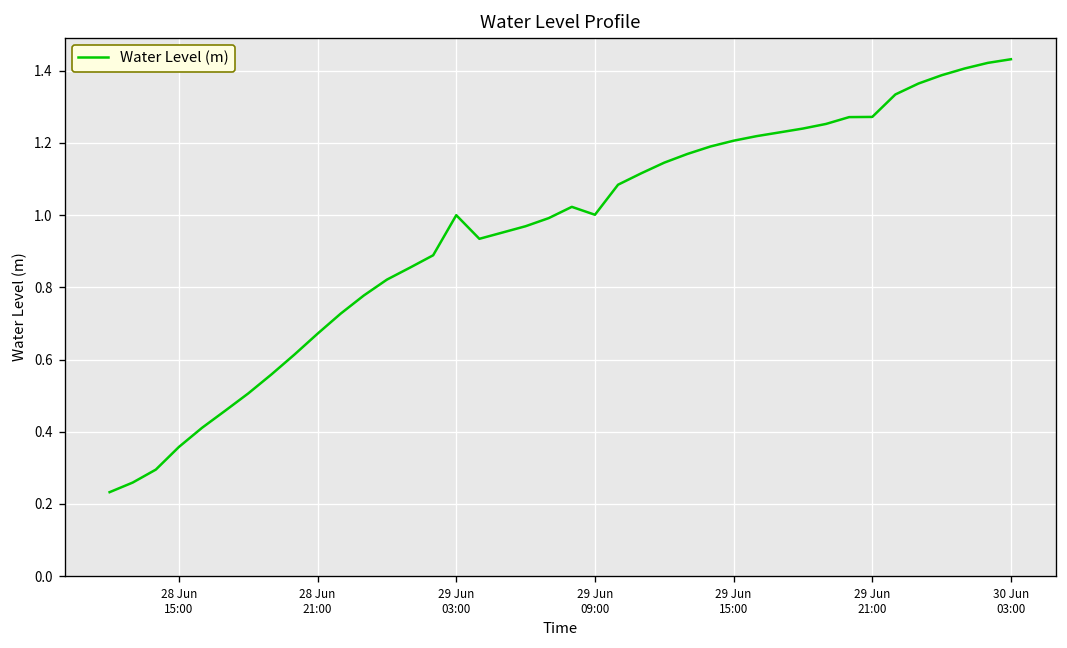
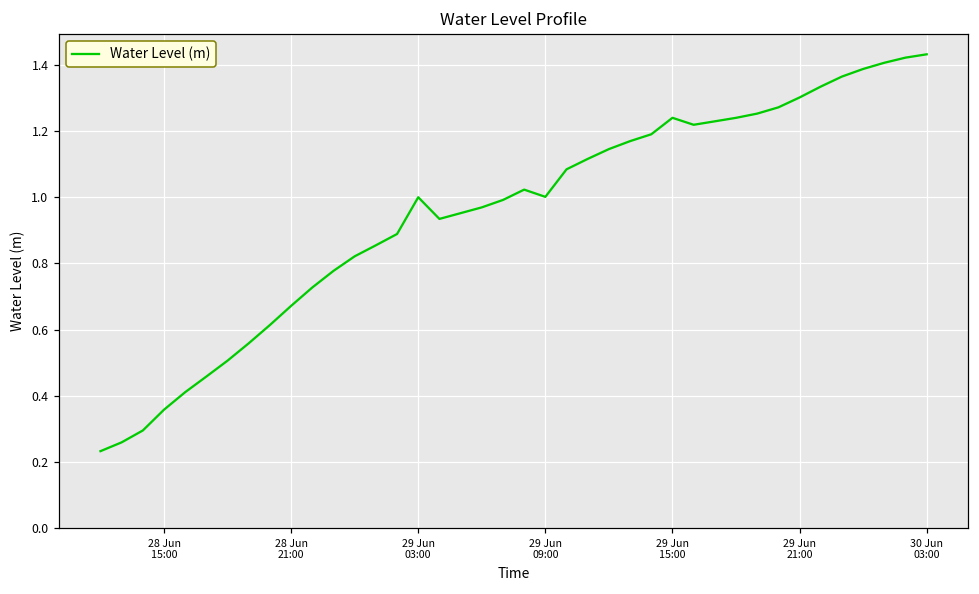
  {
    "28 Jun 15:00": 0.36,
    "28 Jun 21:00": 0.67,
    "29 Jun 03:00": 1.00,
    "29 Jun 09:00": 1.00,
-   "29 Jun 15:00": 1.21,
-   "29 Jun 21:00": 1.27,
+   "29 Jun 15:00": 1.24,
+   "29 Jun 21:00": 1.30,
    "30 Jun 03:00": 1.43
  }
